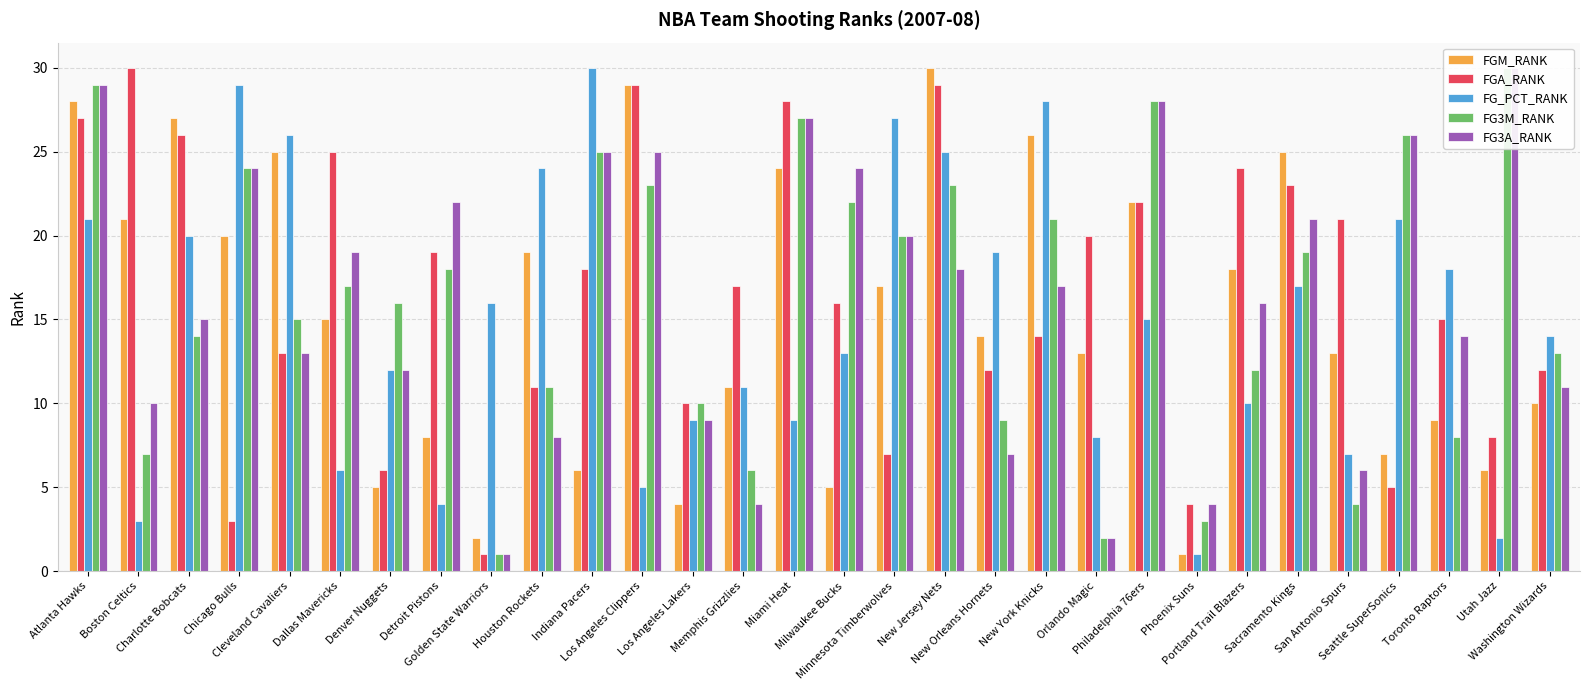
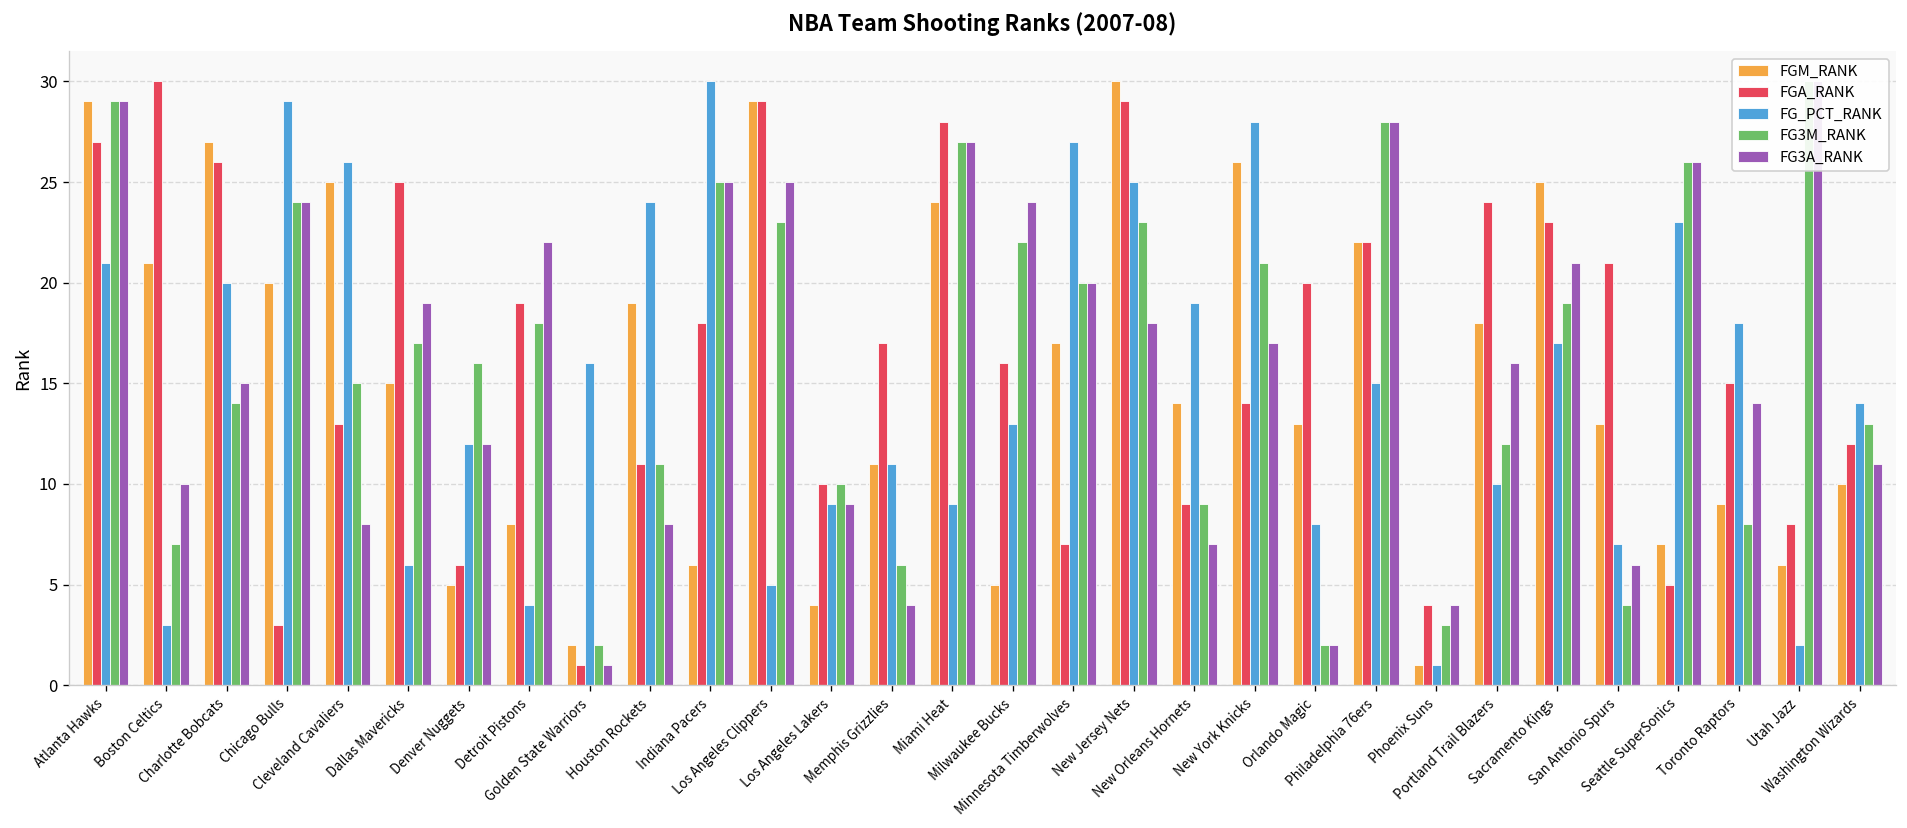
  {
    "FGM_RANK": {
-     "Atlanta Hawks": 28,
+     "Atlanta Hawks": 29,
      "Boston Celtics": 21,
      "Charlotte Bobcats": 27,
      "Chicago Bulls": 20,
      "Cleveland Cavaliers": 25,
      "Dallas Mavericks": 15,
      "Denver Nuggets": 5,
      "Detroit Pistons": 8,
      "Golden State Warriors": 2,
      "Houston Rockets": 19,
      "Indiana Pacers": 6,
      "Los Angeles Clippers": 29,
      "Los Angeles Lakers": 4,
      "Memphis Grizzlies": 11,
      "Miami Heat": 24,
      "Milwaukee Bucks": 5,
      "Minnesota Timberwolves": 17,
      "New Jersey Nets": 30,
      "New Orleans Hornets": 14,
      "New York Knicks": 26,
      "Orlando Magic": 13,
      "Philadelphia 76ers": 22,
      "Phoenix Suns": 1,
      "Portland Trail Blazers": 18,
      "Sacramento Kings": 25,
      "San Antonio Spurs": 13,
      "Seattle SuperSonics": 7,
      "Toronto Raptors": 9,
      "Utah Jazz": 6,
      "Washington Wizards": 10
    },
    "FGA_RANK": {
      "Atlanta Hawks": 27,
      "Boston Celtics": 30,
      "Charlotte Bobcats": 26,
      "Chicago Bulls": 3,
      "Cleveland Cavaliers": 13,
      "Dallas Mavericks": 25,
      "Denver Nuggets": 6,
      "Detroit Pistons": 19,
      "Golden State Warriors": 1,
      "Houston Rockets": 11,
      "Indiana Pacers": 18,
      "Los Angeles Clippers": 29,
      "Los Angeles Lakers": 10,
      "Memphis Grizzlies": 17,
      "Miami Heat": 28,
      "Milwaukee Bucks": 16,
      "Minnesota Timberwolves": 7,
      "New Jersey Nets": 29,
-     "New Orleans Hornets": 12,
+     "New Orleans Hornets": 9,
      "New York Knicks": 14,
      "Orlando Magic": 20,
      "Philadelphia 76ers": 22,
      "Phoenix Suns": 4,
      "Portland Trail Blazers": 24,
      "Sacramento Kings": 23,
      "San Antonio Spurs": 21,
      "Seattle SuperSonics": 5,
      "Toronto Raptors": 15,
      "Utah Jazz": 8,
      "Washington Wizards": 12
    },
    "FG_PCT_RANK": {
      "Atlanta Hawks": 21,
      "Boston Celtics": 3,
      "Charlotte Bobcats": 20,
      "Chicago Bulls": 29,
      "Cleveland Cavaliers": 26,
      "Dallas Mavericks": 6,
      "Denver Nuggets": 12,
      "Detroit Pistons": 4,
      "Golden State Warriors": 16,
      "Houston Rockets": 24,
      "Indiana Pacers": 30,
      "Los Angeles Clippers": 5,
      "Los Angeles Lakers": 9,
      "Memphis Grizzlies": 11,
      "Miami Heat": 9,
      "Milwaukee Bucks": 13,
      "Minnesota Timberwolves": 27,
      "New Jersey Nets": 25,
      "New Orleans Hornets": 19,
      "New York Knicks": 28,
      "Orlando Magic": 8,
      "Philadelphia 76ers": 15,
      "Phoenix Suns": 1,
      "Portland Trail Blazers": 10,
      "Sacramento Kings": 17,
      "San Antonio Spurs": 7,
-     "Seattle SuperSonics": 21,
+     "Seattle SuperSonics": 23,
      "Toronto Raptors": 18,
      "Utah Jazz": 2,
      "Washington Wizards": 14
    },
    "FG3M_RANK": {
      "Atlanta Hawks": 29,
      "Boston Celtics": 7,
      "Charlotte Bobcats": 14,
      "Chicago Bulls": 24,
      "Cleveland Cavaliers": 15,
      "Dallas Mavericks": 17,
      "Denver Nuggets": 16,
      "Detroit Pistons": 18,
-     "Golden State Warriors": 1,
+     "Golden State Warriors": 2,
      "Houston Rockets": 11,
      "Indiana Pacers": 25,
      "Los Angeles Clippers": 23,
      "Los Angeles Lakers": 10,
      "Memphis Grizzlies": 6,
      "Miami Heat": 27,
      "Milwaukee Bucks": 22,
      "Minnesota Timberwolves": 20,
      "New Jersey Nets": 23,
      "New Orleans Hornets": 9,
      "New York Knicks": 21,
      "Orlando Magic": 2,
      "Philadelphia 76ers": 28,
      "Phoenix Suns": 3,
      "Portland Trail Blazers": 12,
      "Sacramento Kings": 19,
      "San Antonio Spurs": 4,
      "Seattle SuperSonics": 26,
      "Toronto Raptors": 8,
      "Washington Wizards": 13
    },
    "FG3A_RANK": {
      "Atlanta Hawks": 29,
      "Boston Celtics": 10,
      "Charlotte Bobcats": 15,
      "Chicago Bulls": 24,
-     "Cleveland Cavaliers": 13,
+     "Cleveland Cavaliers": 8,
      "Dallas Mavericks": 19,
      "Denver Nuggets": 12,
      "Detroit Pistons": 22,
      "Golden State Warriors": 1,
      "Houston Rockets": 8,
      "Indiana Pacers": 25,
      "Los Angeles Clippers": 25,
      "Los Angeles Lakers": 9,
      "Memphis Grizzlies": 4,
      "Miami Heat": 27,
      "Milwaukee Bucks": 24,
      "Minnesota Timberwolves": 20,
      "New Jersey Nets": 18,
      "New Orleans Hornets": 7,
      "New York Knicks": 17,
      "Orlando Magic": 2,
      "Philadelphia 76ers": 28,
      "Phoenix Suns": 4,
      "Portland Trail Blazers": 16,
      "Sacramento Kings": 21,
      "San Antonio Spurs": 6,
      "Seattle SuperSonics": 26,
      "Toronto Raptors": 14,
      "Washington Wizards": 11
    }
  }
